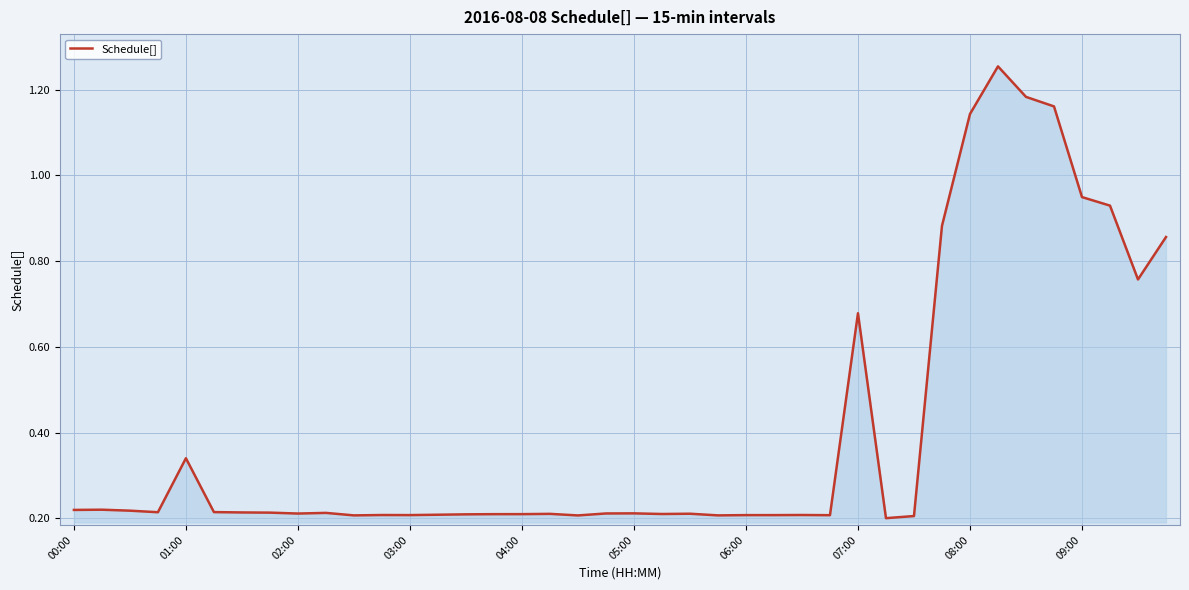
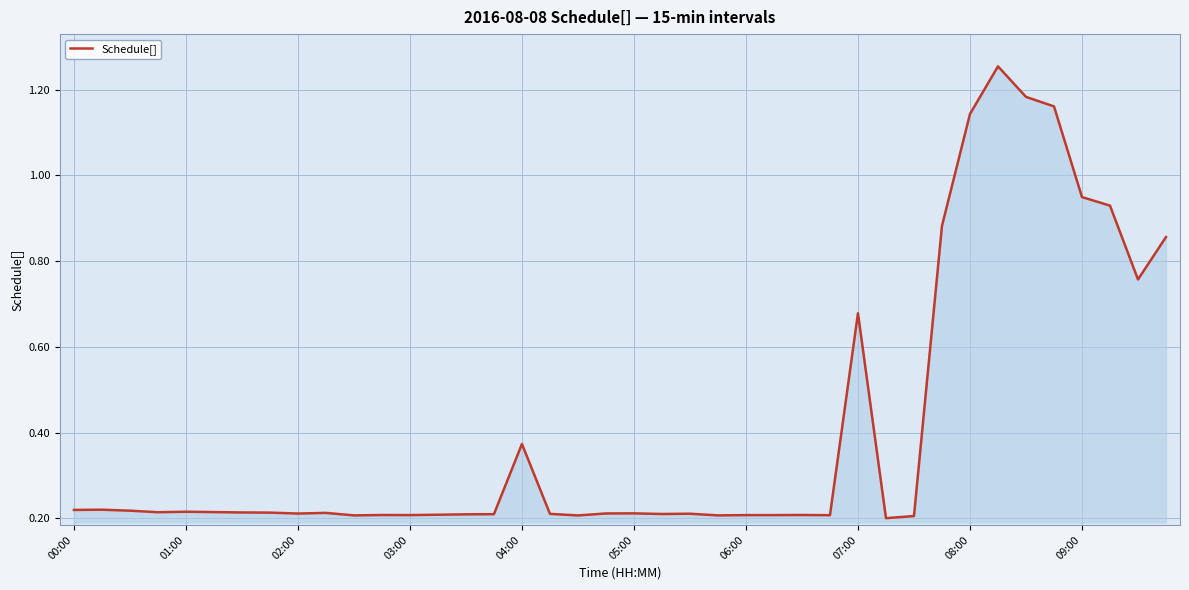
  {
    "00:00": 0.22,
-   "01:00": 0.34,
+   "01:00": 0.22,
    "02:00": 0.21,
    "03:00": 0.21,
-   "04:00": 0.21,
+   "04:00": 0.37,
    "05:00": 0.21,
    "06:00": 0.21,
    "07:00": 0.68,
    "08:00": 1.14,
    "09:00": 0.95
  }
